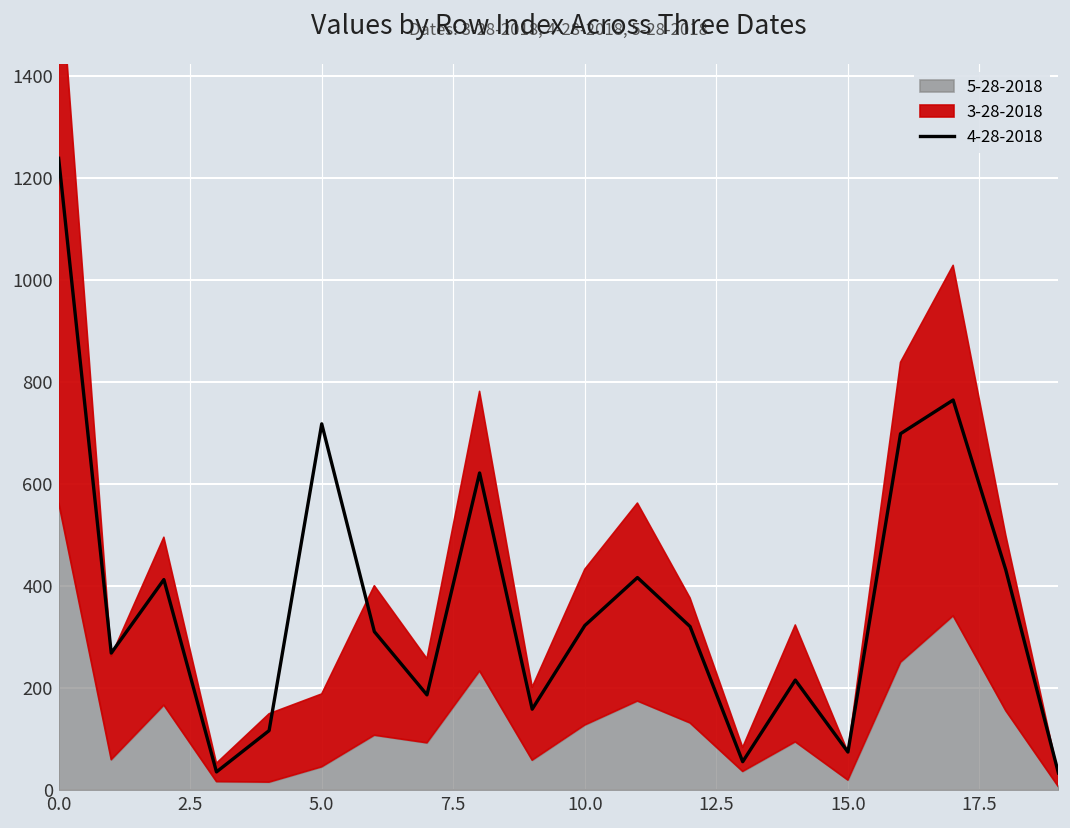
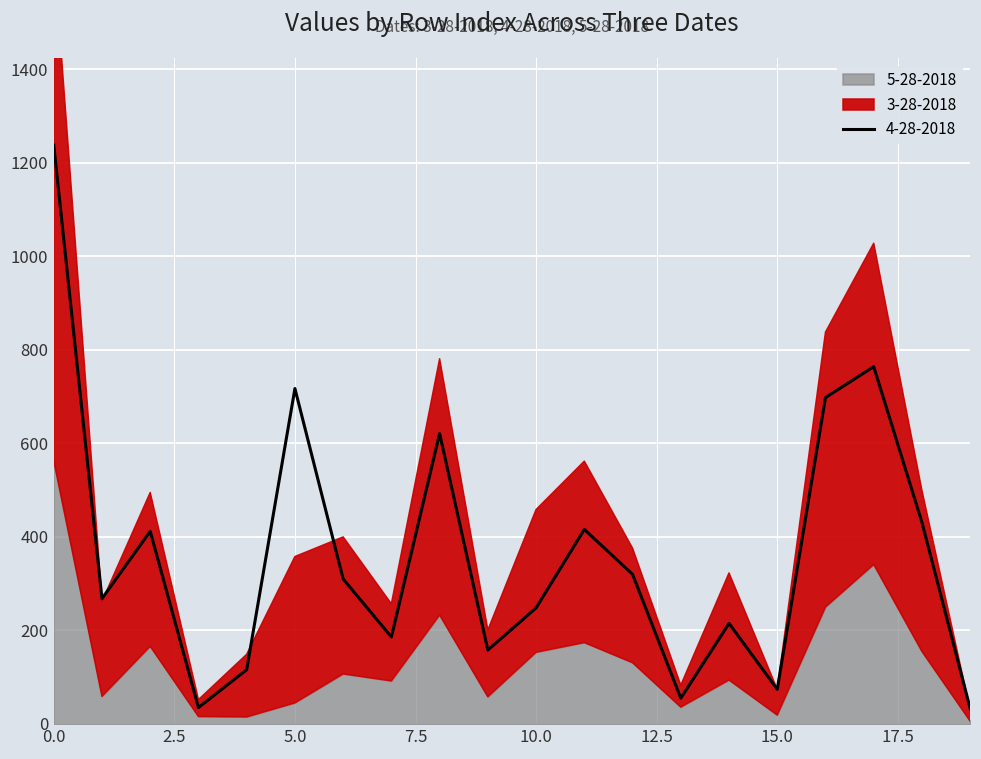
  {
    "4-28-2018": {
      "0.0": 1240,
      "5.0": 720,
-     "10.0": 320
+     "10.0": 250
    },
    "5-28-2018": {
      "0.0": 560,
      "5.0": 50,
-     "10.0": 130,
+     "10.0": 150,
      "15.0": 20
    },
    "3-28-2018": {
-     "5.0": 140,
+     "5.0": 310,
      "10.0": 310
    }
  }
